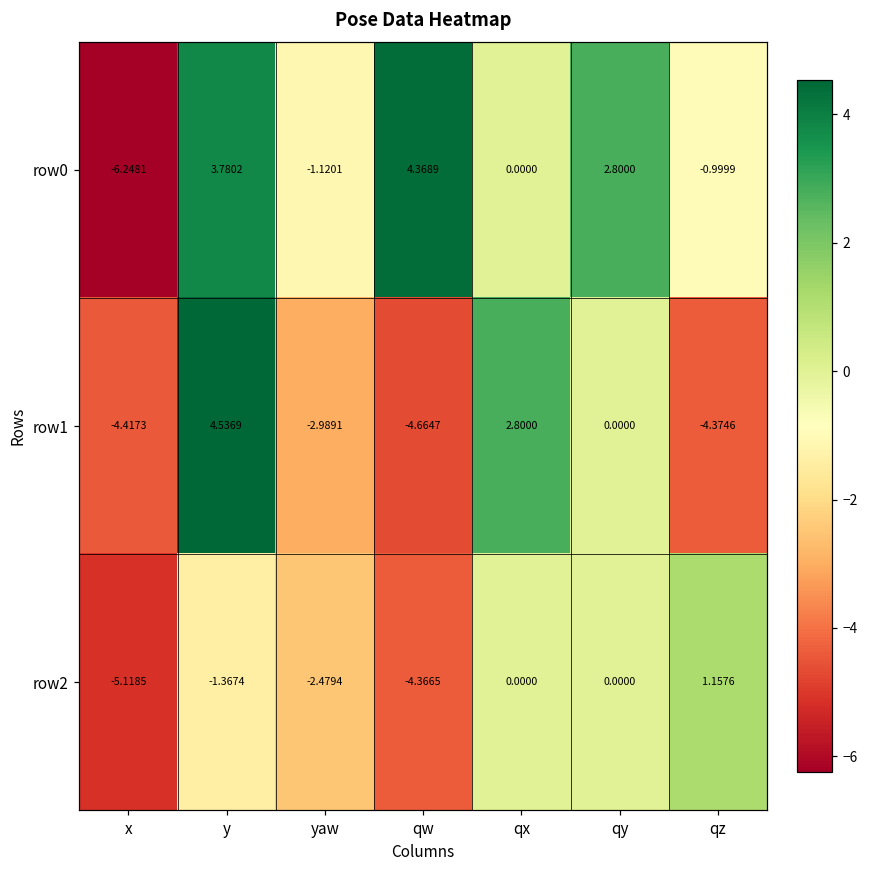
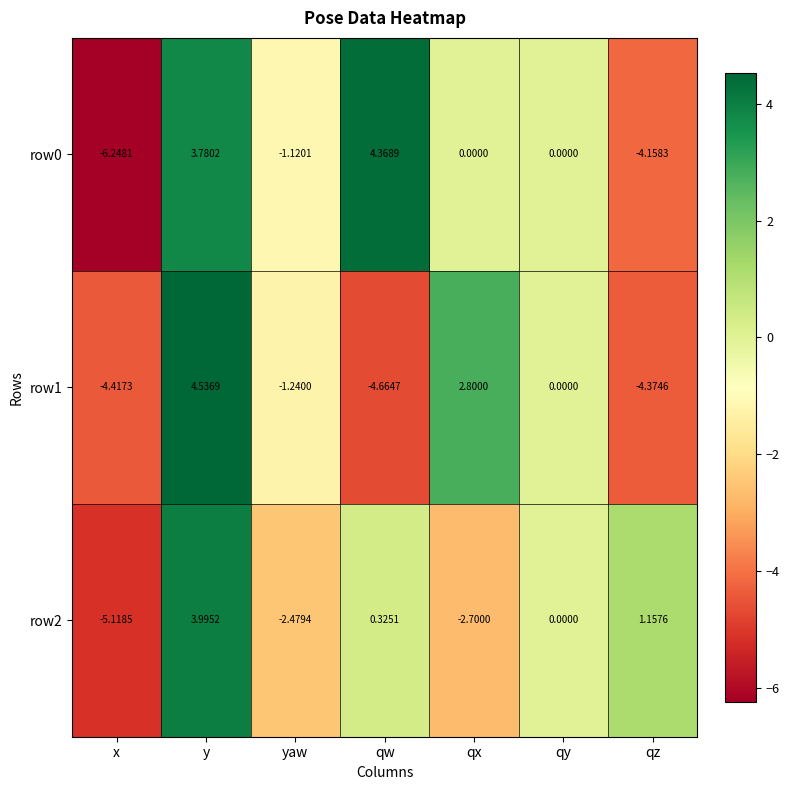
  {
    "row0": {
      "x": -6.2481,
      "y": 3.7802,
      "yaw": -1.1201,
      "qw": 4.3689,
      "qx": 0.0000,
-     "qy": 2.8000,
-     "qz": -0.9999
+     "qy": 0.0000,
+     "qz": -4.1583
    },
    "row1": {
      "x": -4.4173,
      "y": 4.5369,
-     "yaw": -2.9891,
+     "yaw": -1.2400,
      "qw": -4.6647,
      "qx": 2.8000,
      "qy": 0.0000,
      "qz": -4.3746
    },
    "row2": {
      "x": -5.1185,
-     "y": -1.3674,
+     "y": 3.9952,
      "yaw": -2.4794,
-     "qw": -4.3665,
-     "qx": 0.0000,
+     "qw": 0.3251,
+     "qx": -2.7000,
      "qy": 0.0000,
      "qz": 1.1576
    }
  }
